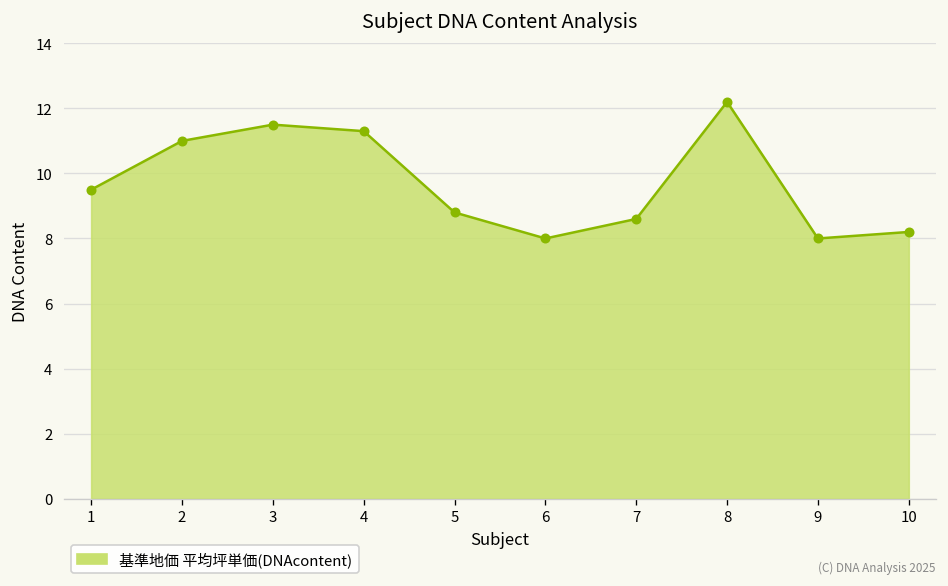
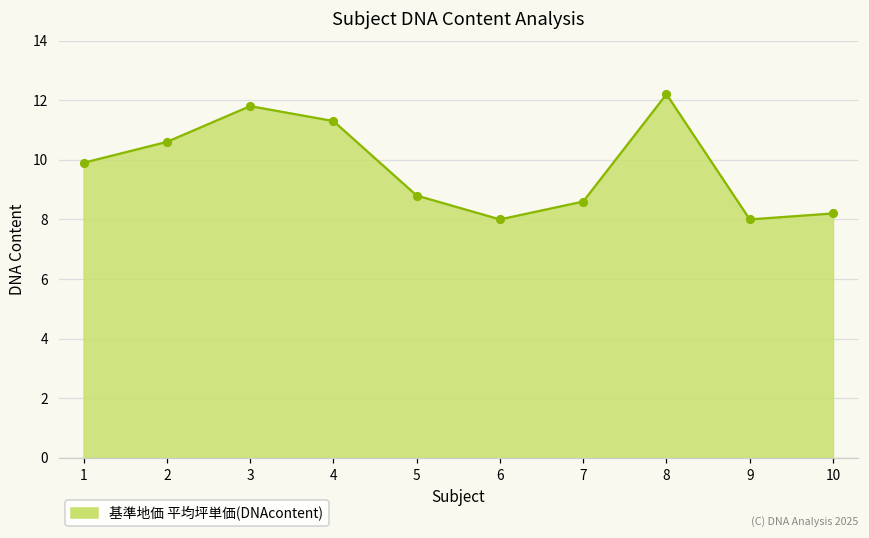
  {
-   "1": 9.5,
-   "2": 11.0,
-   "3": 11.5,
+   "1": 9.9,
+   "2": 10.6,
+   "3": 11.8,
    "4": 11.3,
    "5": 8.8,
    "6": 8.0,
    "7": 8.6,
    "8": 12.2,
    "9": 8.0,
    "10": 8.2
  }
